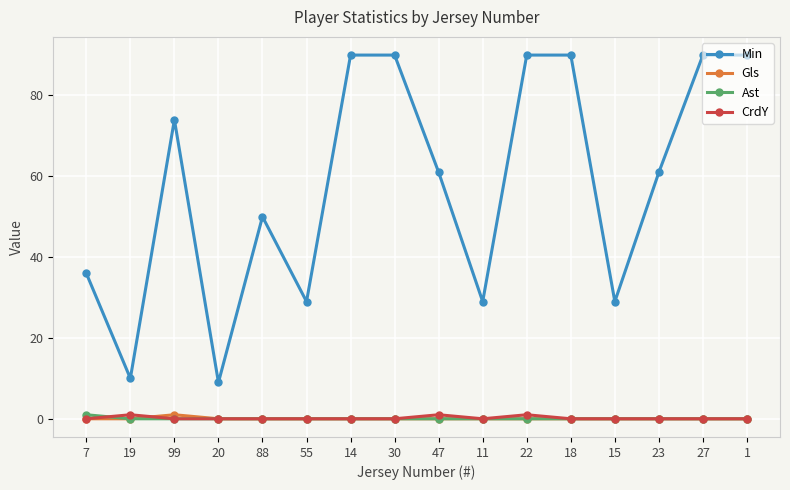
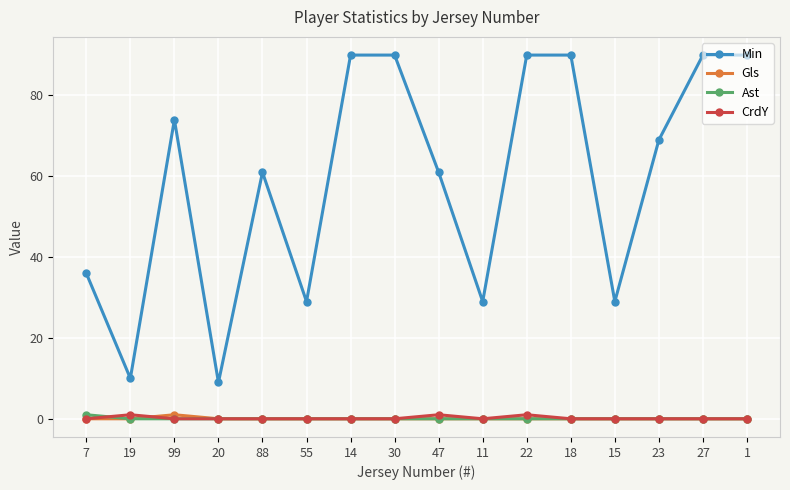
  {
    "Min": {
      "7": 36,
      "19": 10,
      "99": 74,
      "20": 9,
-     "88": 50,
+     "88": 61,
      "55": 29,
      "14": 90,
      "30": 90,
      "47": 61,
      "11": 29,
      "22": 90,
      "18": 90,
      "15": 29,
-     "23": 61
+     "23": 69
    },
    "Ast": {
      "7": 1
    }
  }
